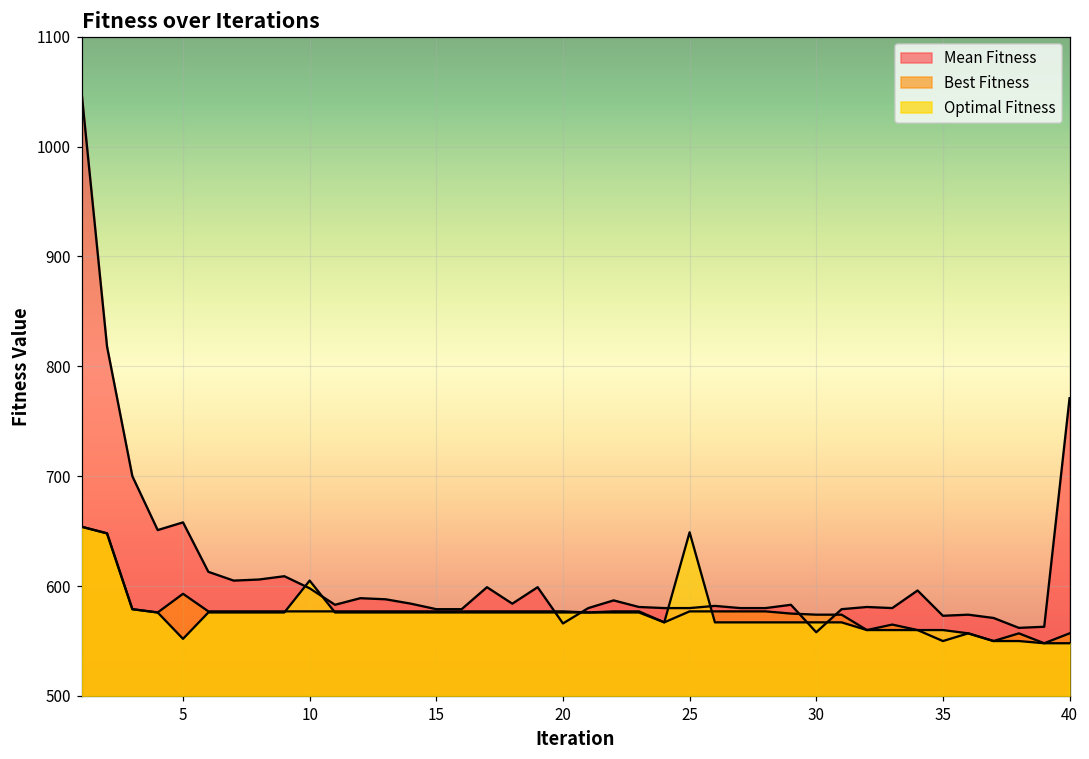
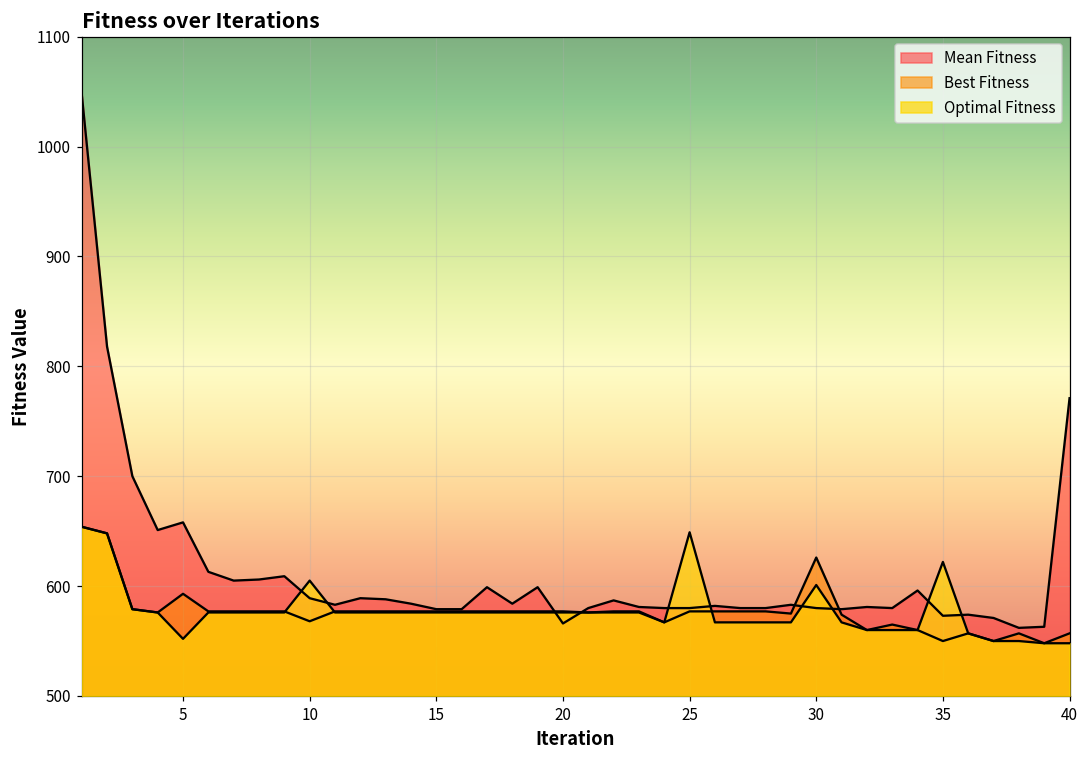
  {
    "Mean Fitness": {
      "5": 660,
-     "10": 600,
+     "10": 590,
      "20": 570,
      "25": 580,
-     "30": 560,
+     "30": 580,
      "35": 570,
      "40": 770
    },
    "Best Fitness": {
      "5": 590,
-     "10": 580,
+     "10": 570,
      "25": 580,
-     "30": 570,
+     "30": 630,
      "35": 550,
      "40": 560
    },
    "Optimal Fitness": {
      "5": 550,
      "10": 610,
      "25": 650,
-     "30": 570,
-     "35": 560,
+     "30": 600,
+     "35": 620,
      "40": 550
    }
  }
